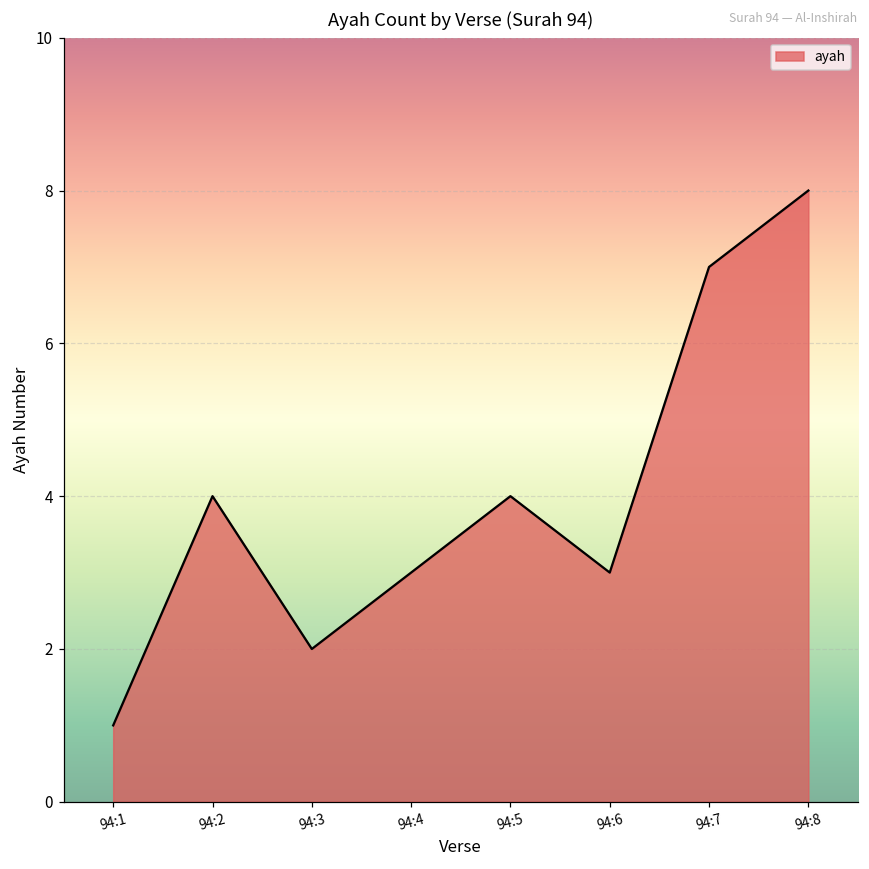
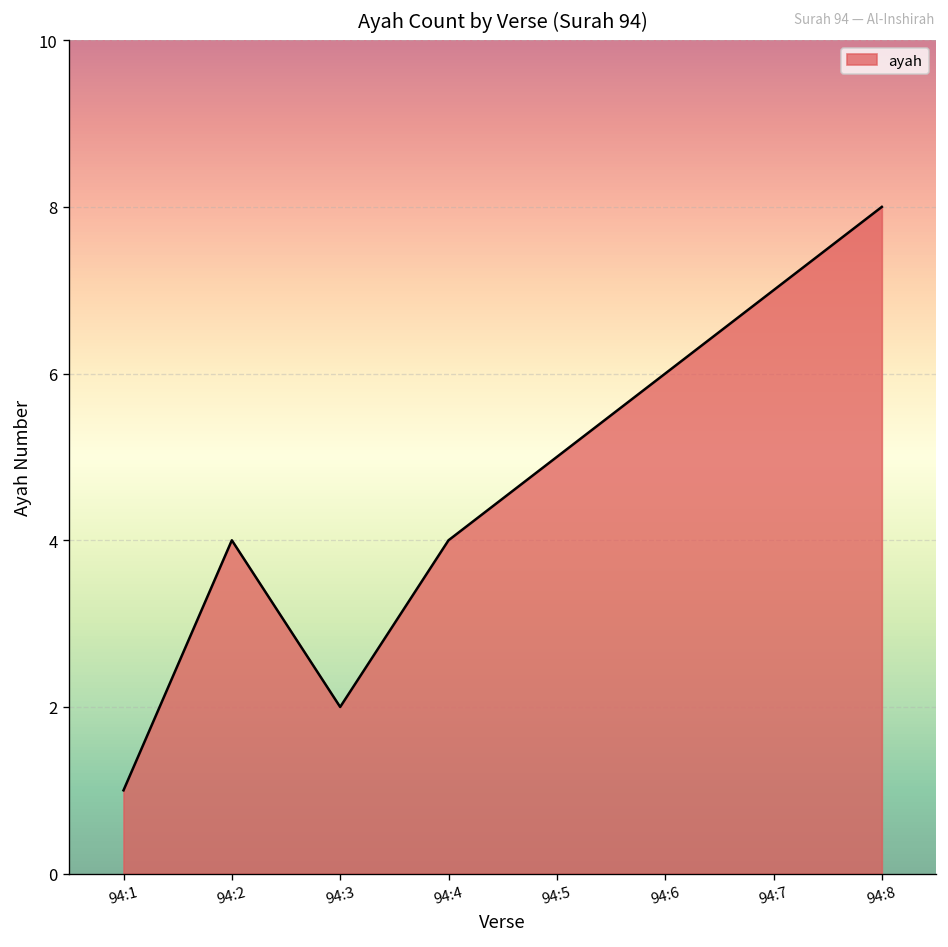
  {
    "94:1": 1,
    "94:2": 4,
    "94:3": 2,
-   "94:4": 3,
-   "94:5": 4,
-   "94:6": 3,
+   "94:4": 4,
+   "94:5": 5,
+   "94:6": 6,
    "94:7": 7,
    "94:8": 8
  }
